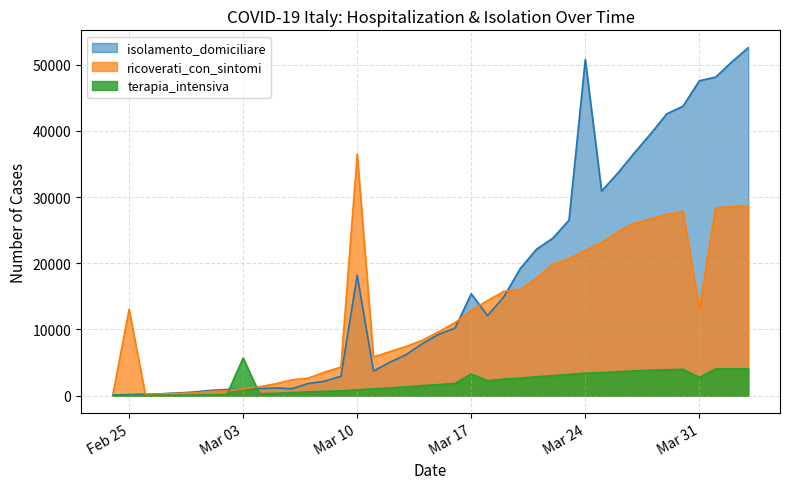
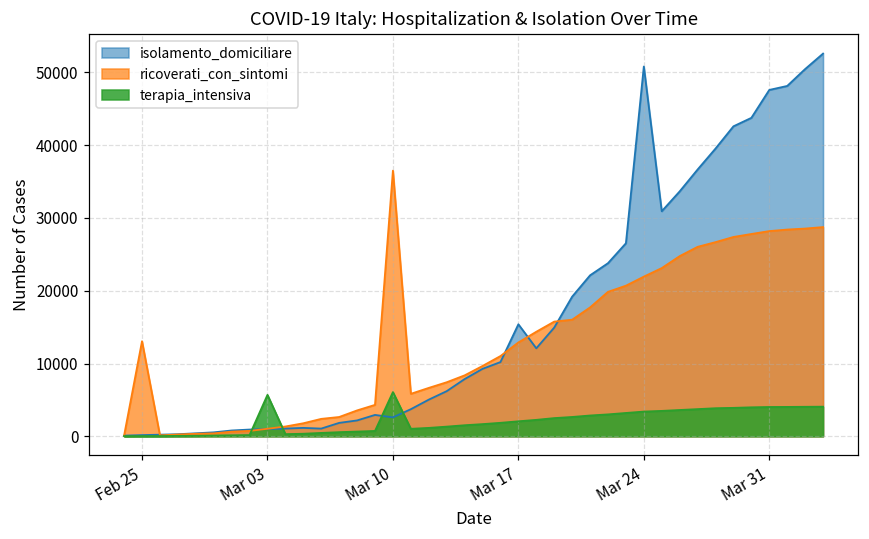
  {
    "isolamento_domiciliare": {
-     "Mar 10": 18000,
+     "Mar 10": 3000,
      "Mar 17": 15000,
      "Mar 24": 51000,
      "Mar 31": 48000
    },
    "ricoverati_con_sintomi": {
      "Feb 25": 13000,
      "Mar 10": 36000,
      "Mar 17": 13000,
      "Mar 24": 22000,
-     "Mar 31": 13000
+     "Mar 31": 28000
    },
    "terapia_intensiva": {
      "Mar 03": 6000,
-     "Mar 10": 1000,
-     "Mar 17": 3000,
+     "Mar 10": 6000,
+     "Mar 17": 2000,
      "Mar 24": 3000,
-     "Mar 31": 3000
+     "Mar 31": 4000
    }
  }
